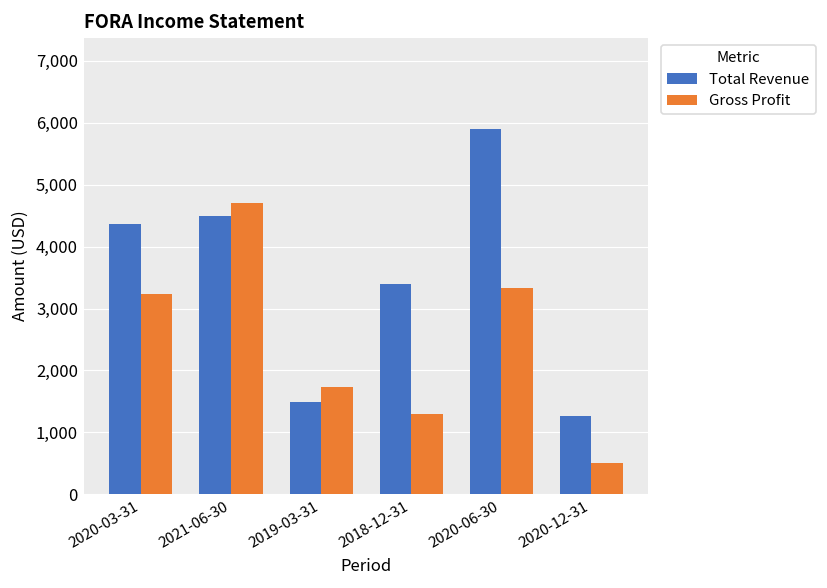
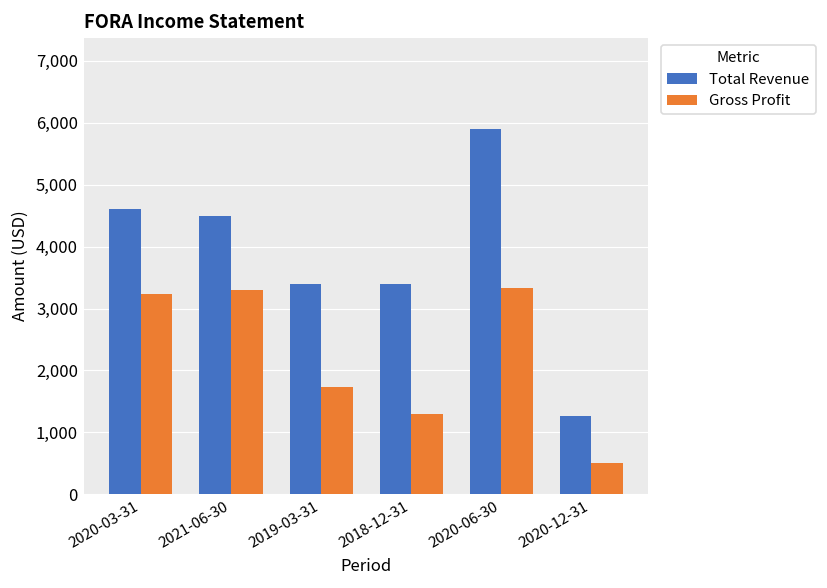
  {
    "Total Revenue": {
-     "2020-03-31": "4,400",
+     "2020-03-31": "4,600",
      "2021-06-30": "4,500",
-     "2019-03-31": "1,500",
+     "2019-03-31": "3,400",
      "2018-12-31": "3,400",
      "2020-06-30": "5,900",
      "2020-12-31": "1,300"
    },
    "Gross Profit": {
      "2020-03-31": "3,200",
-     "2021-06-30": "4,700",
+     "2021-06-30": "3,300",
      "2019-03-31": "1,700",
      "2018-12-31": "1,300",
      "2020-06-30": "3,300",
      "2020-12-31": "500"
    }
  }
